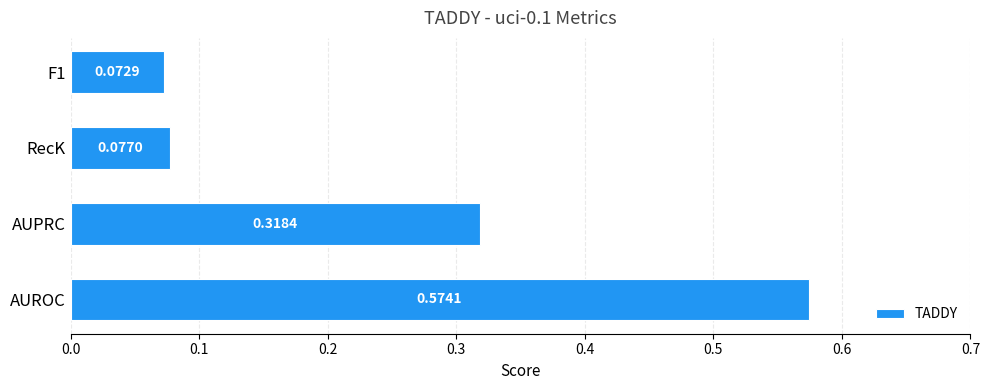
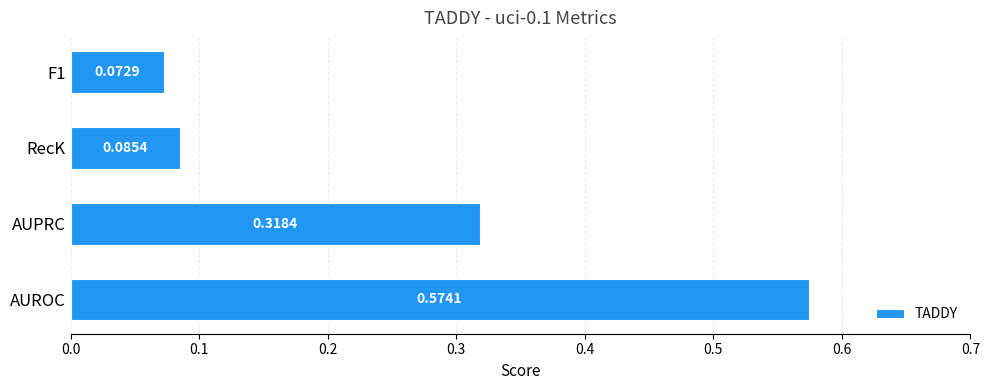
  {
    "F1": 0.0729,
-   "RecK": 0.0770,
+   "RecK": 0.0854,
    "AUPRC": 0.3184,
    "AUROC": 0.5741
  }
